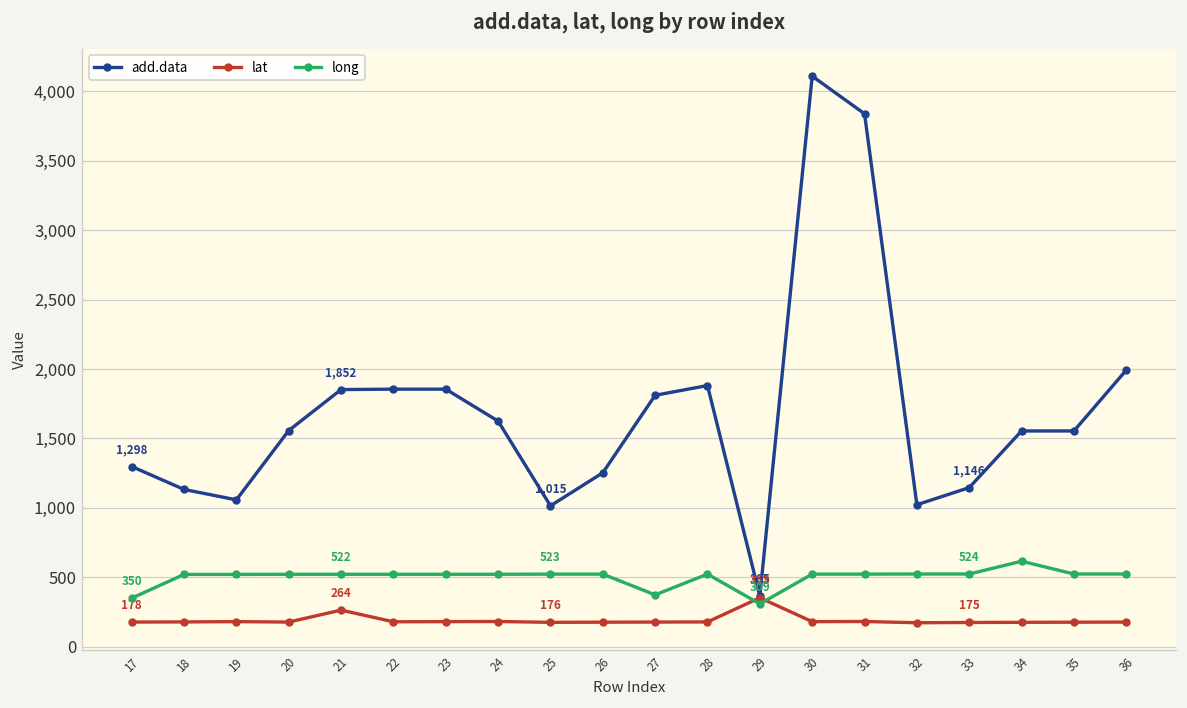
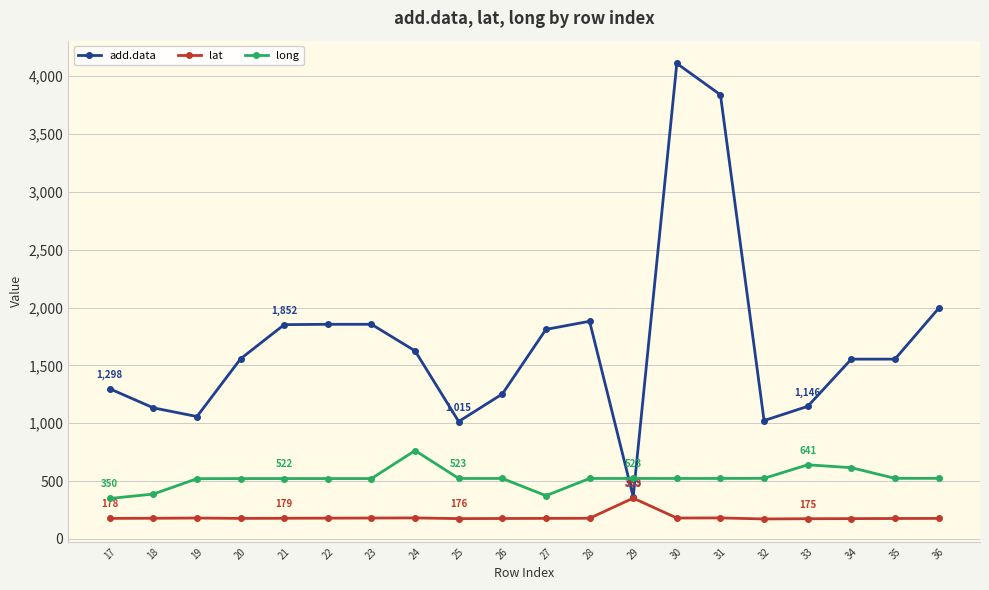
  {
    "add.data": {
      "17": "1,298",
      "21": "1,852",
      "25": "1,015",
      "33": "1,146"
    },
    "lat": {
-     "21": "264",
+     "21": "179",
      "25": "176",
      "33": "175"
    },
    "long": {
      "17": "350",
-     "18": "520",
+     "18": "390",
      "21": "522",
-     "24": "520",
+     "24": "760",
      "25": "523",
-     "29": "309",
-     "33": "524"
+     "29": "523",
+     "33": "641"
    }
  }
